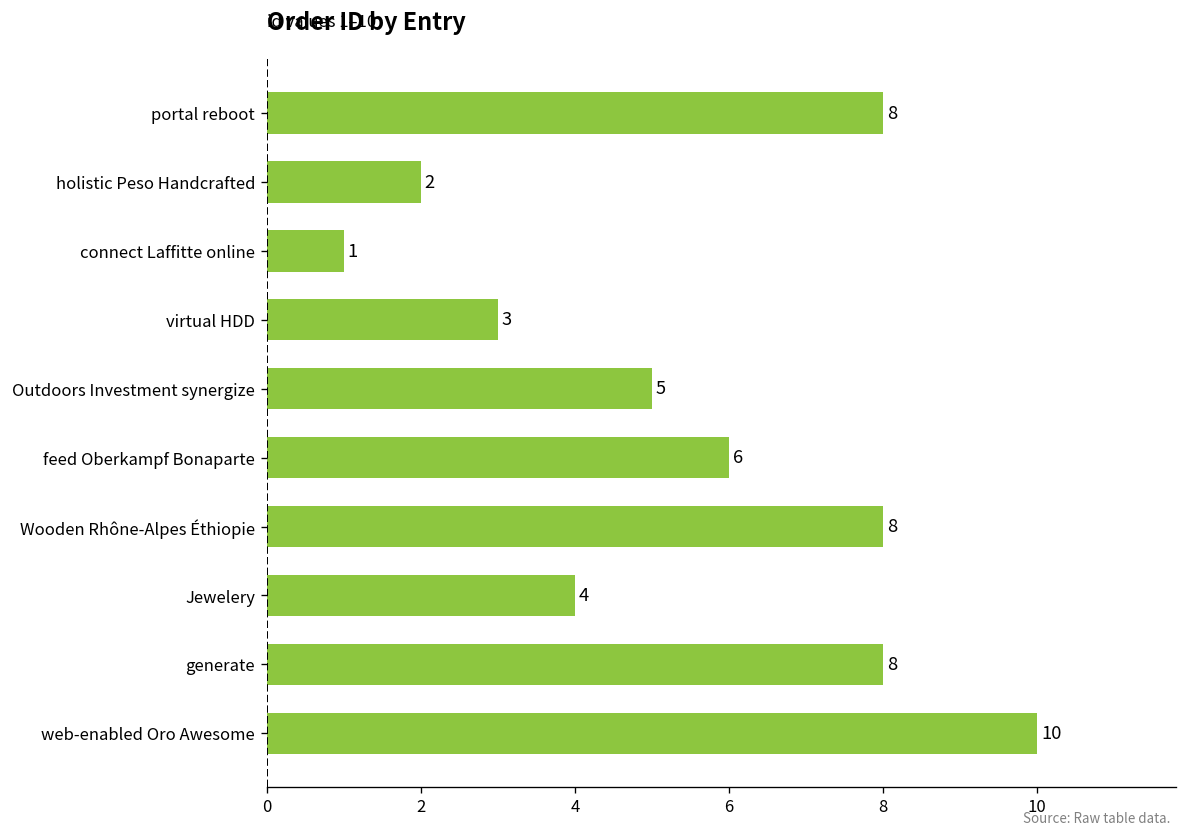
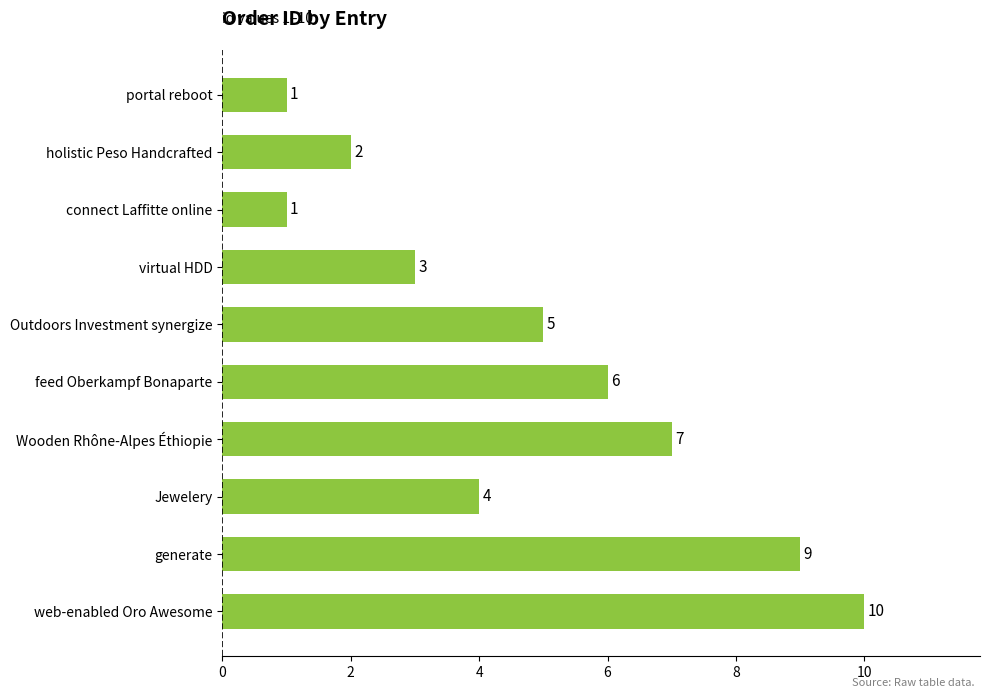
  {
-   "portal reboot": 8,
+   "portal reboot": 1,
    "holistic Peso Handcrafted": 2,
    "connect Laffitte online": 1,
    "virtual HDD": 3,
    "Outdoors Investment synergize": 5,
    "feed Oberkampf Bonaparte": 6,
-   "Wooden Rhône-Alpes Éthiopie": 8,
+   "Wooden Rhône-Alpes Éthiopie": 7,
    "Jewelery": 4,
-   "generate": 8,
+   "generate": 9,
    "web-enabled Oro Awesome": 10
  }
